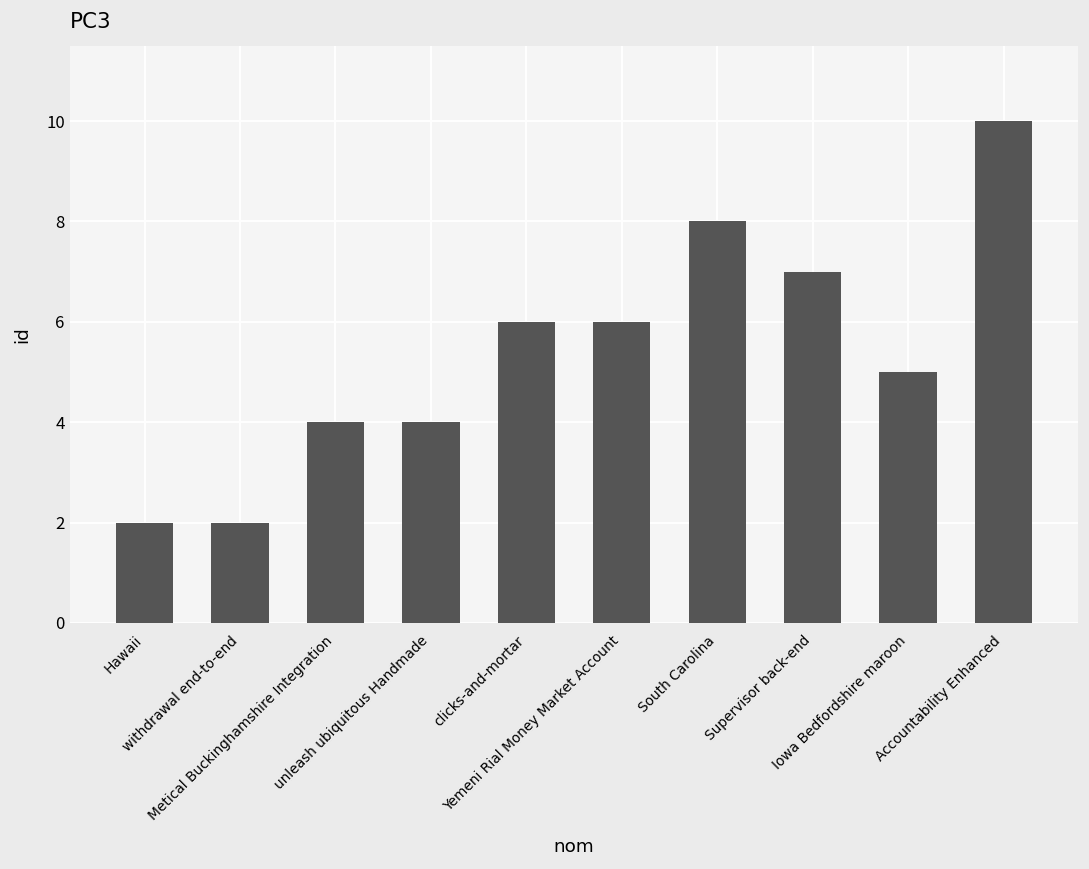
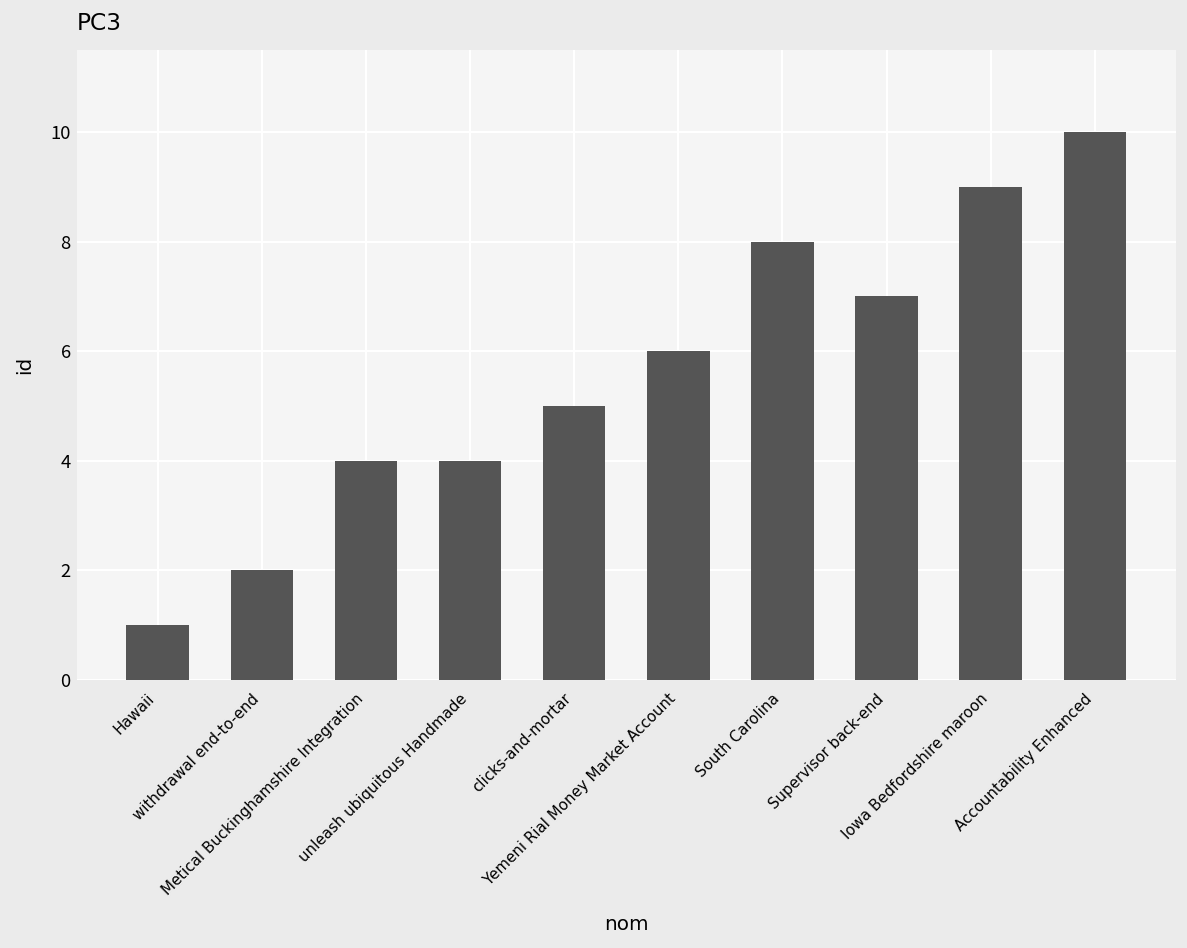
  {
-   "Hawaii": 2,
+   "Hawaii": 1,
    "withdrawal end-to-end": 2,
    "Metical Buckinghamshire Integration": 4,
    "unleash ubiquitous Handmade": 4,
-   "clicks-and-mortar": 6,
+   "clicks-and-mortar": 5,
    "Yemeni Rial Money Market Account": 6,
    "South Carolina": 8,
    "Supervisor back-end": 7,
-   "Iowa Bedfordshire maroon": 5,
+   "Iowa Bedfordshire maroon": 9,
    "Accountability Enhanced": 10
  }
